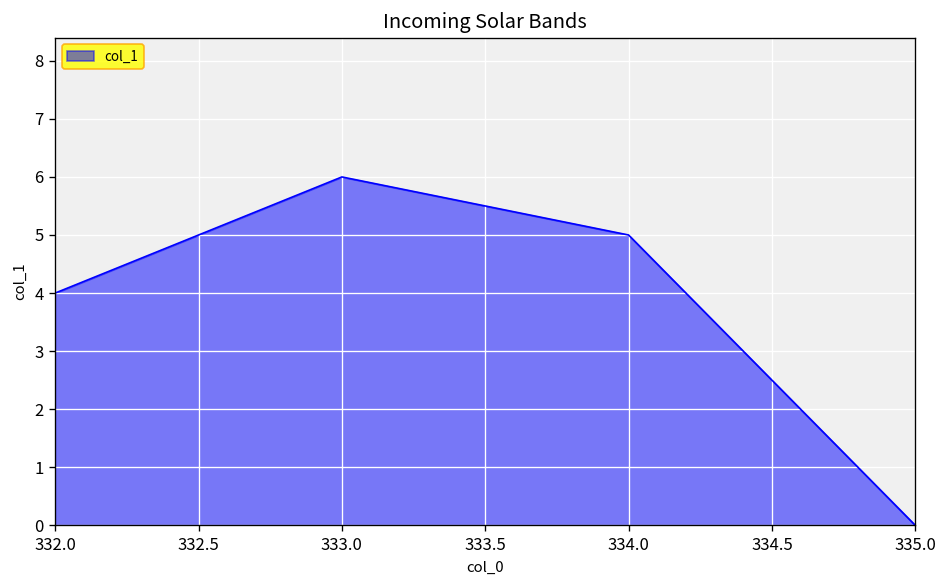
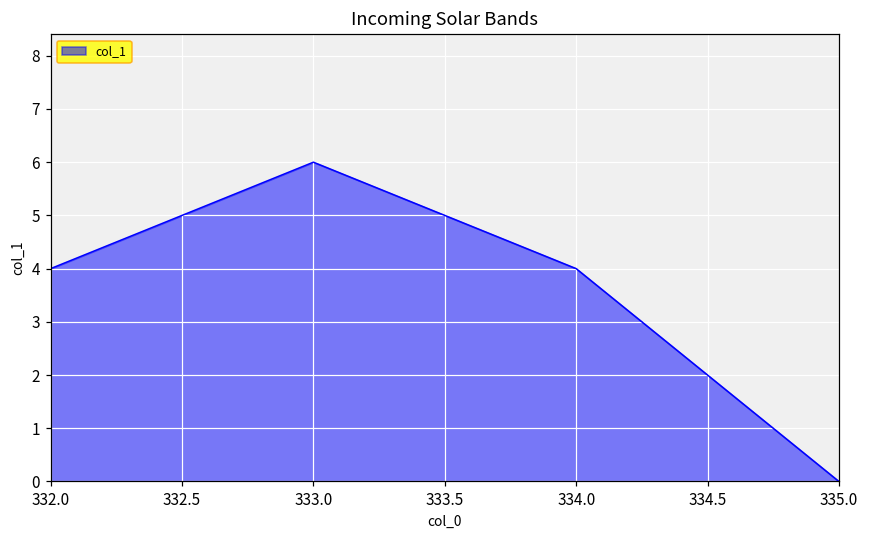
  {
    "332.0": 4,
    "333.0": 6,
-   "334.0": 5,
+   "334.0": 4,
    "335.0": 0
  }
